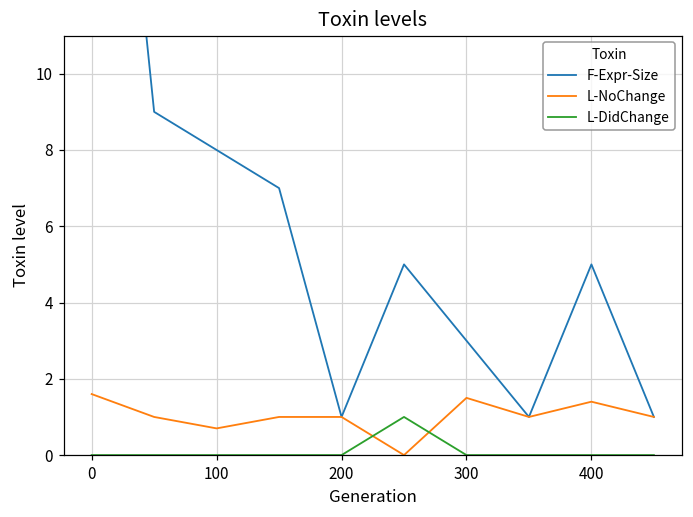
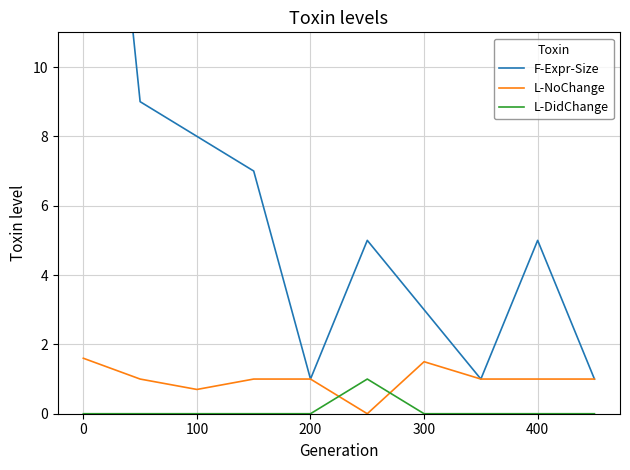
  {
    "F-Expr-Size": {
      "100": 8.0,
      "300": 3.0,
      "400": 5.0
    },
    "L-NoChange": {
      "0": 1.6,
      "100": 0.7,
      "300": 1.5,
-     "400": 1.4
+     "400": 1.0
    },
    "L-DidChange": {
      "0": 0.0,
      "100": 0.0,
      "200": 0.0,
      "300": 0.0,
      "400": 0.0
    }
  }
